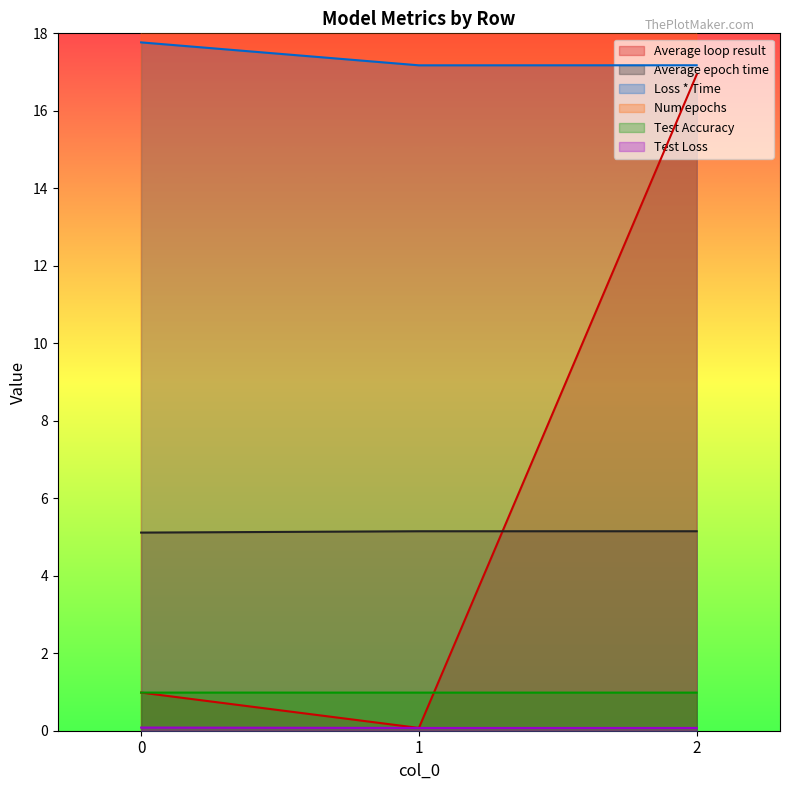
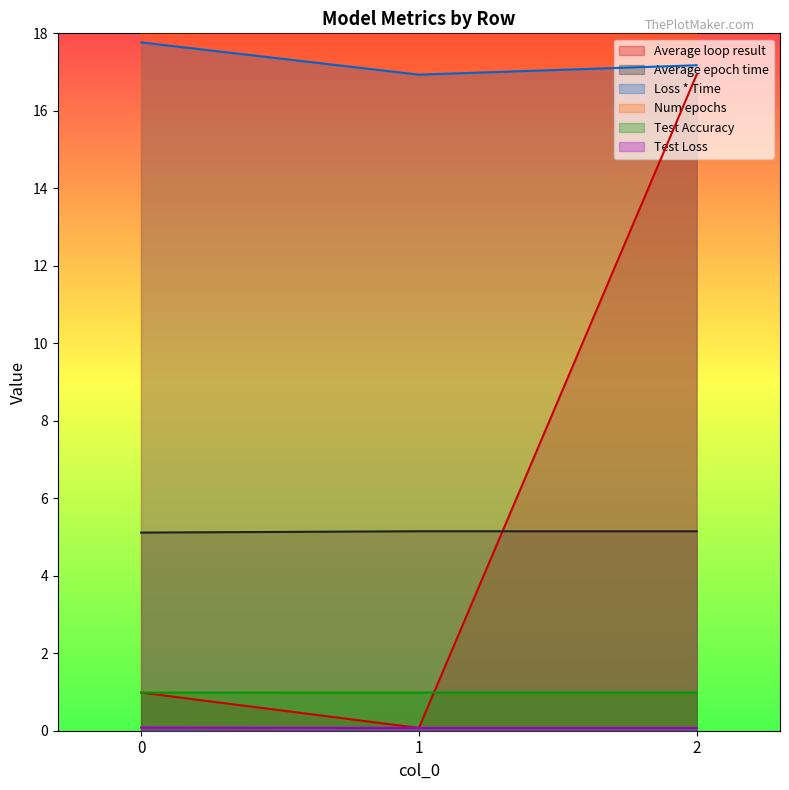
  {
    "Loss * Time": {
      "0": 17.8,
-     "1": 17.2
+     "1": 16.9
    },
    "Test Loss": {
      "0": 0.1,
      "2": 0.1
    }
  }
